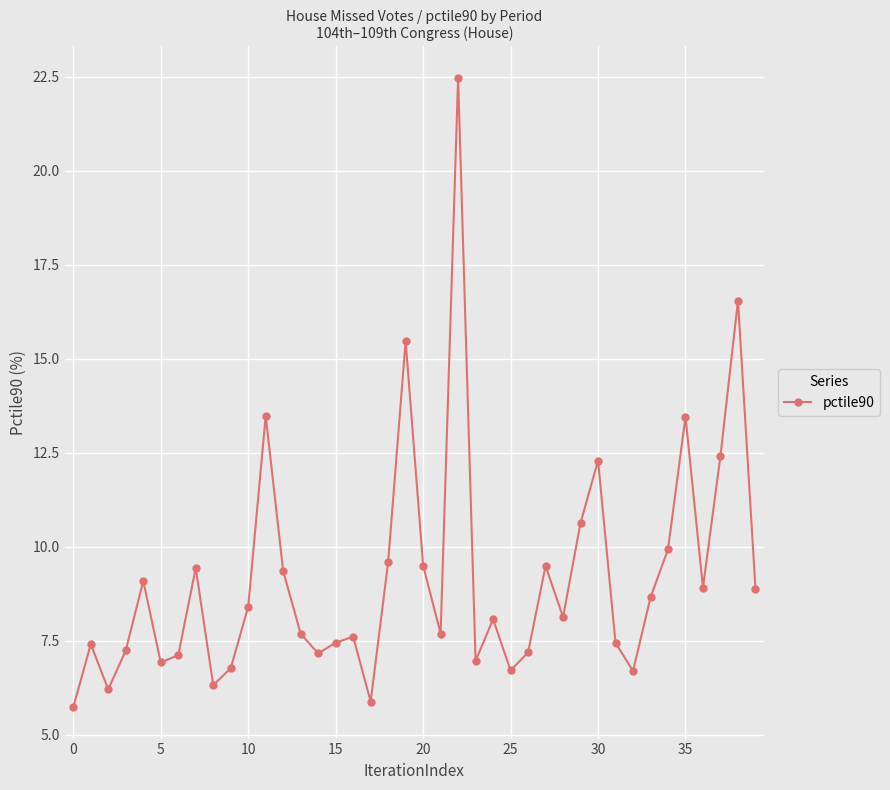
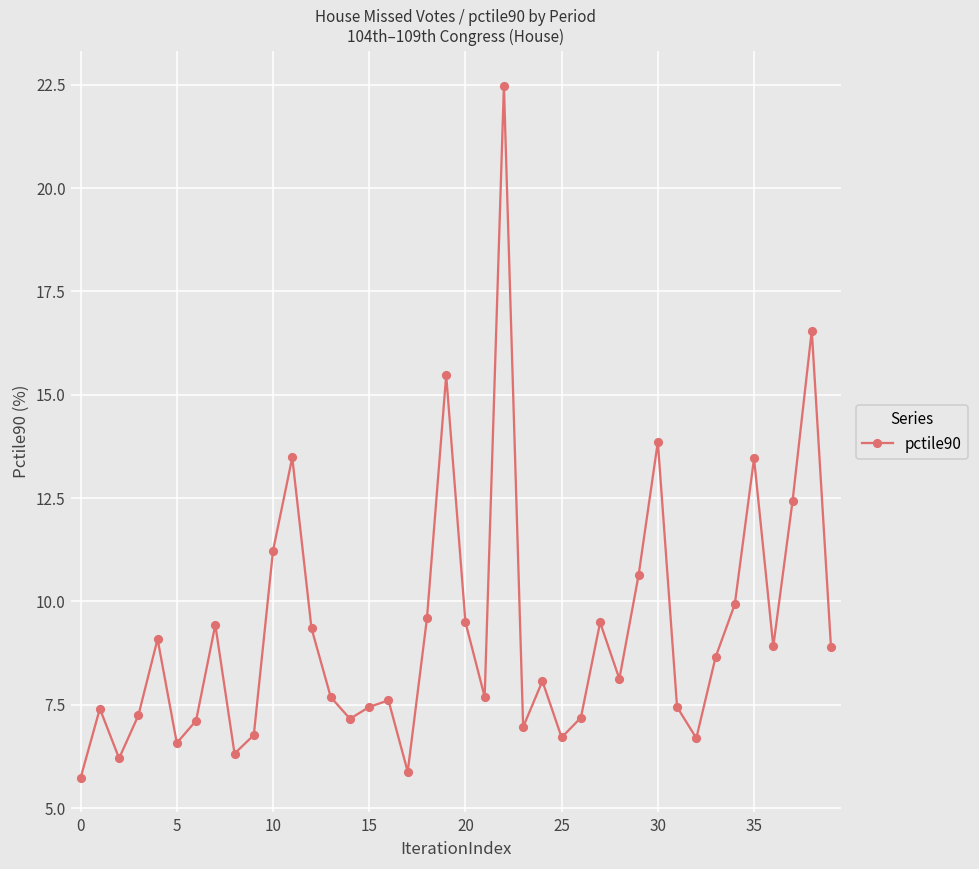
  {
    "0": 5.7,
-   "5": 6.9,
-   "10": 8.4,
+   "5": 6.6,
+   "10": 11.2,
    "15": 7.4,
    "20": 9.5,
    "25": 6.7,
-   "30": 12.3,
+   "30": 13.9,
    "35": 13.5
  }
